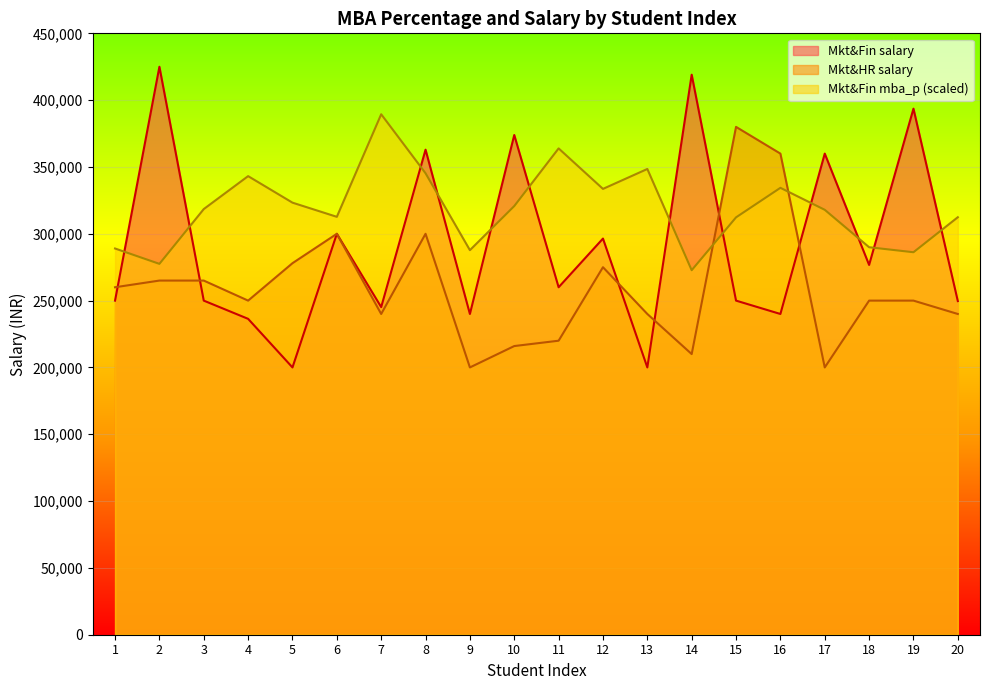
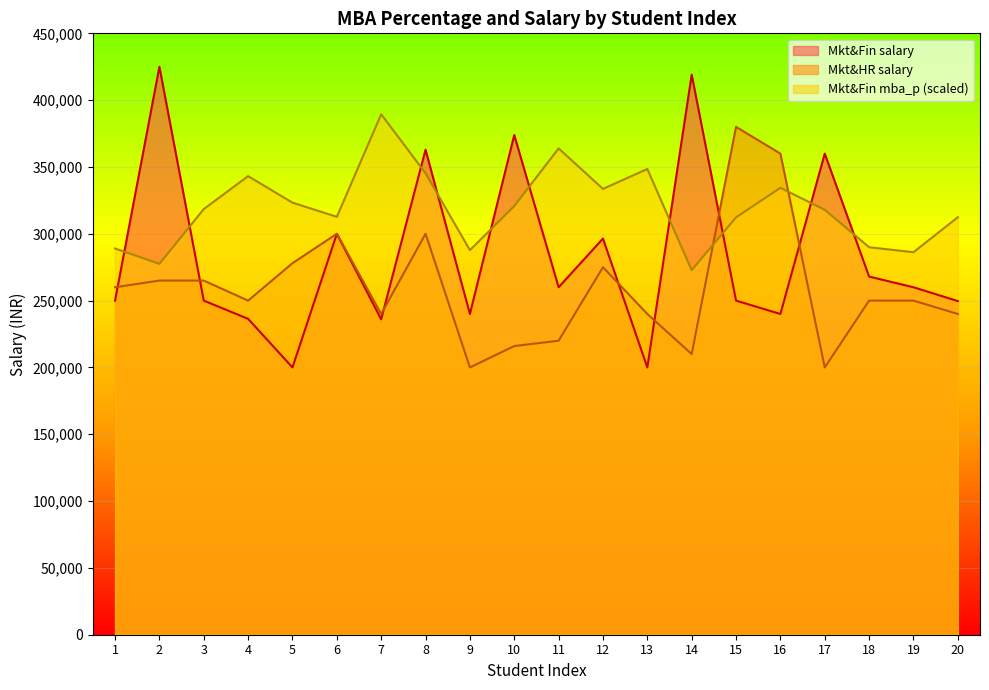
  {
    "Mkt&Fin salary": {
      "1": "250,000",
      "2": "425,000",
      "3": "250,000",
      "4": "236,000",
      "5": "200,000",
-     "7": "245,000",
+     "7": "236,000",
      "8": "363,000",
      "9": "240,000",
      "10": "374,000",
      "11": "260,000",
      "12": "296,000",
      "13": "200,000",
      "14": "419,000",
      "15": "250,000",
      "16": "240,000",
      "17": "360,000",
-     "18": "277,000",
-     "19": "394,000",
+     "18": "268,000",
+     "19": "260,000",
      "20": "250,000"
    }
  }
